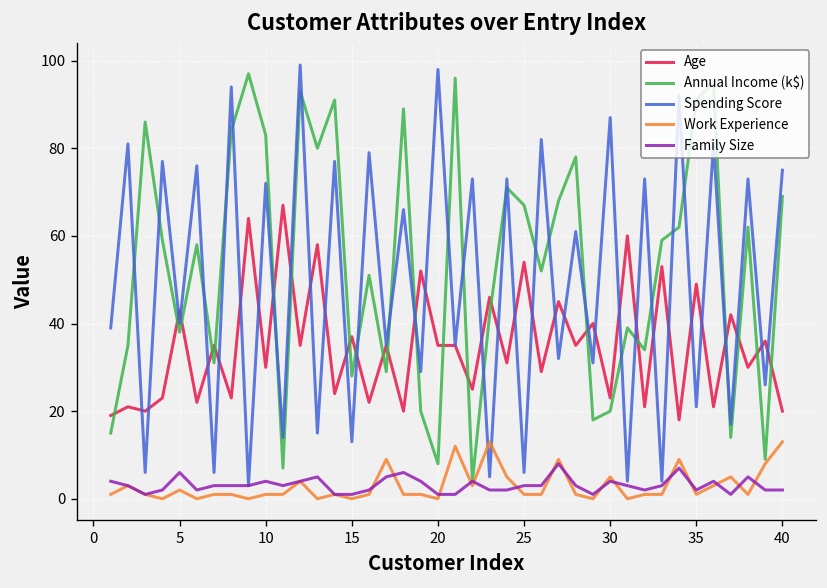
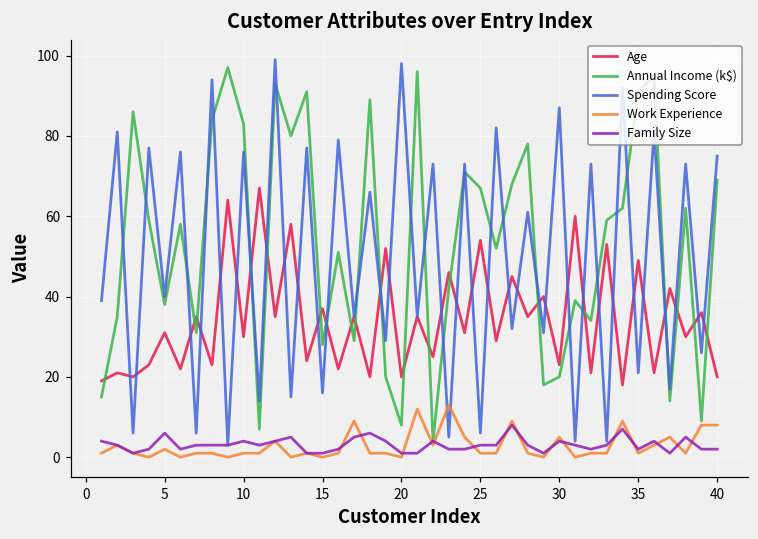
  {
    "Age": {
-     "5": 43,
+     "5": 31,
      "10": 30,
      "15": 37,
-     "20": 35,
+     "20": 20,
      "25": 54,
      "30": 23,
      "35": 49,
      "40": 20
    },
    "Annual Income (k$)": {
      "5": 38,
      "10": 83,
      "15": 28,
      "20": 8,
      "25": 67,
      "30": 20,
      "40": 69
    },
    "Spending Score": {
      "5": 40,
-     "10": 72,
-     "15": 13,
+     "10": 76,
+     "15": 16,
      "20": 98,
      "25": 6,
      "30": 87,
      "35": 21,
      "40": 75
    },
    "Work Experience": {
      "5": 2,
      "10": 1,
      "15": 0,
      "20": 0,
      "25": 1,
      "30": 5,
      "35": 1,
-     "40": 13
+     "40": 8
    },
    "Family Size": {
      "5": 6,
      "10": 4,
      "15": 1,
      "20": 1,
      "25": 3,
      "30": 4,
      "35": 2,
      "40": 2
    }
  }
